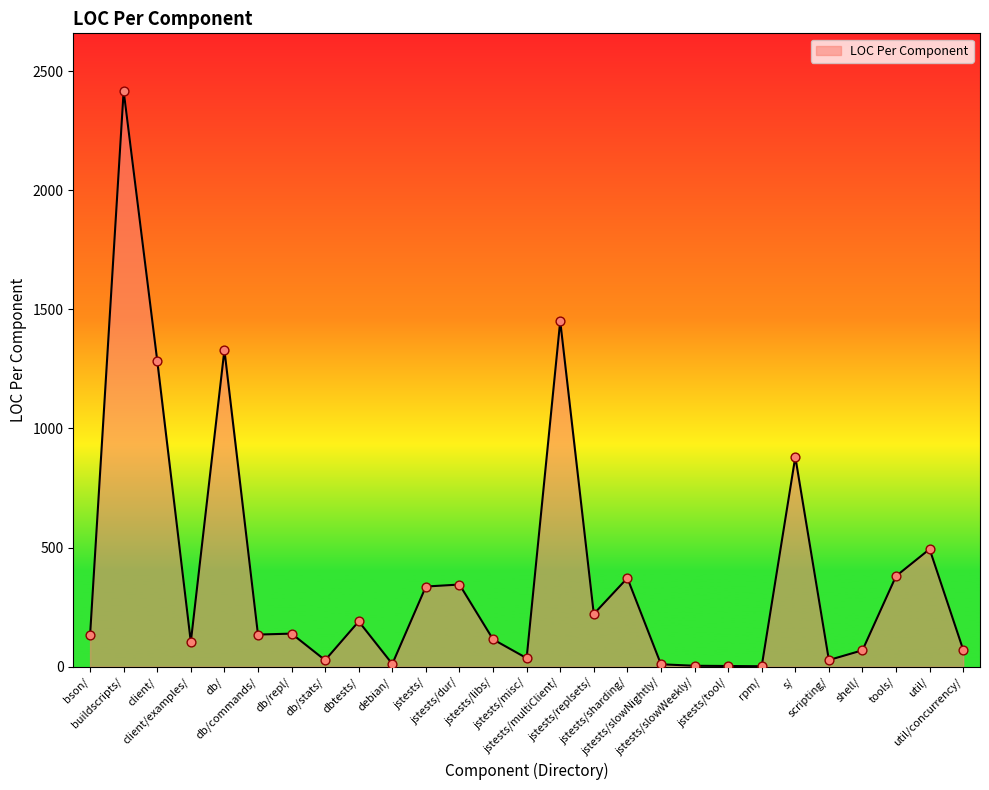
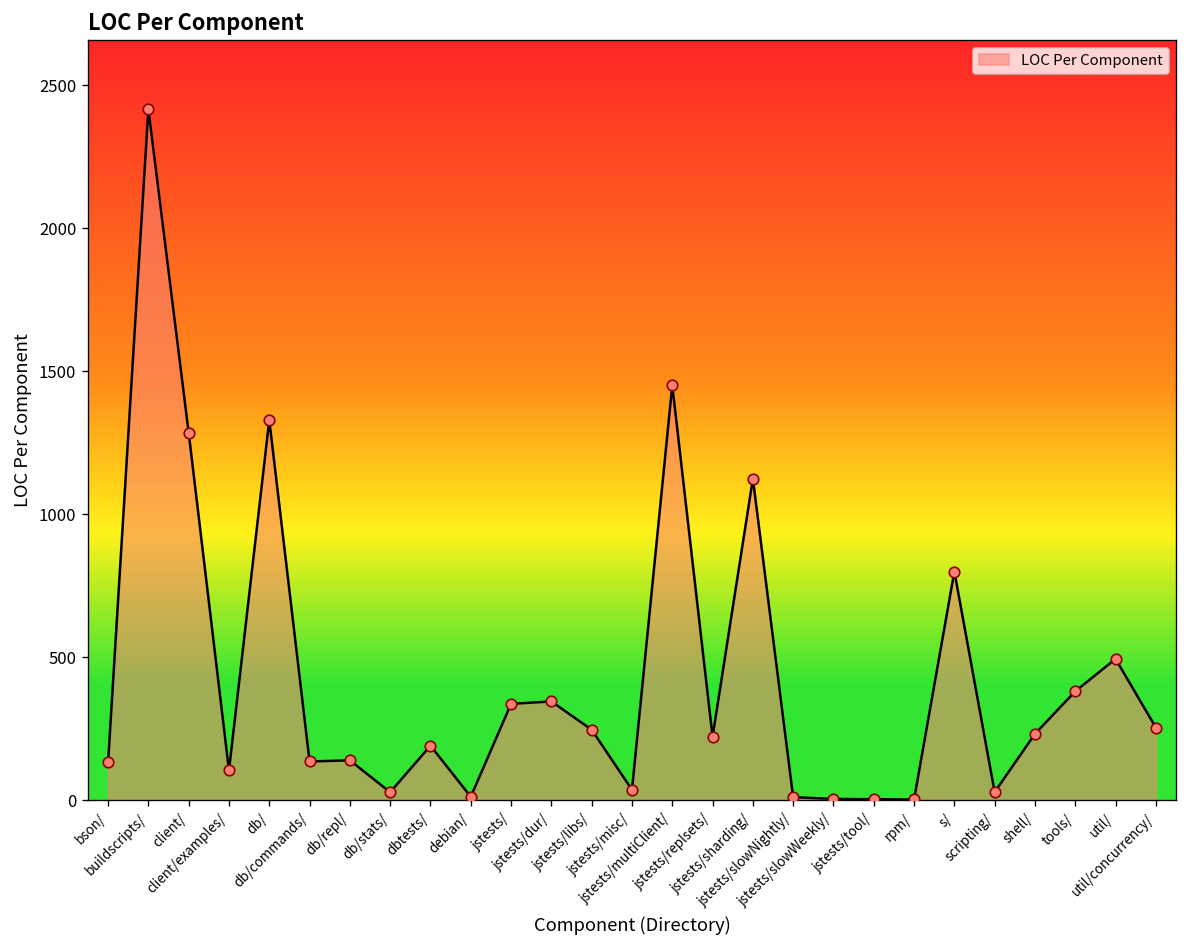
  {
    "bson/": 130,
    "buildscripts/": 2420,
    "client/": 1280,
    "client/examples/": 100,
    "db/": 1330,
    "db/commands/": 130,
    "db/repl/": 140,
    "db/stats/": 30,
    "dbtests/": 190,
    "debian/": 10,
    "jstests/": 340,
    "jstests/dur/": 350,
-   "jstests/libs/": 110,
+   "jstests/libs/": 250,
    "jstests/misc/": 40,
    "jstests/multiClient/": 1450,
    "jstests/replsets/": 220,
-   "jstests/sharding/": 370,
+   "jstests/sharding/": 1120,
    "jstests/slowNightly/": 10,
    "jstests/slowWeekly/": 0,
    "jstests/tool/": 0,
    "rpm/": 0,
-   "s/": 880,
+   "s/": 800,
    "scripting/": 30,
-   "shell/": 70,
+   "shell/": 230,
    "tools/": 380,
    "util/": 490,
-   "util/concurrency/": 70
+   "util/concurrency/": 250
  }
